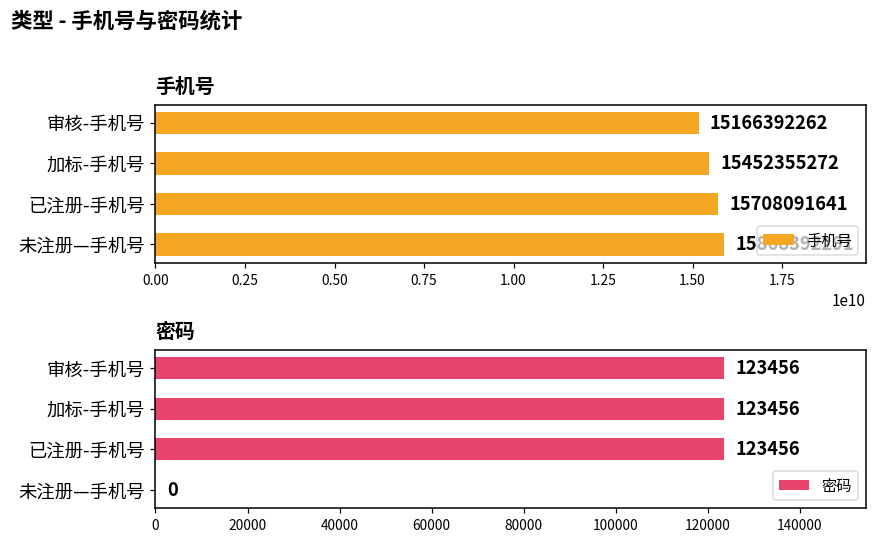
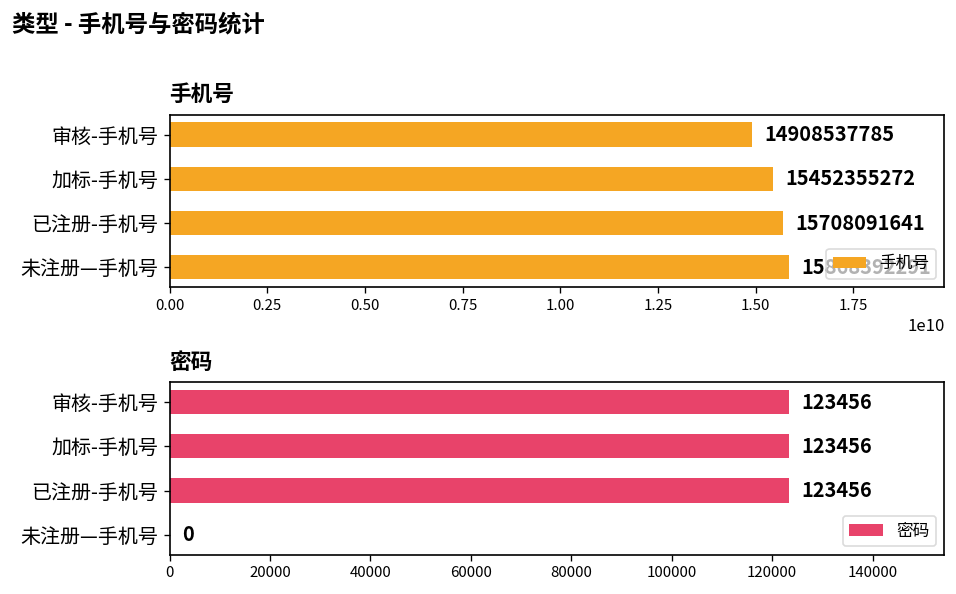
  {
    "手机号": {
-     "审核-手机号": 15166392262,
+     "审核-手机号": 14908537785,
      "加标-手机号": 15452355272,
      "已注册-手机号": 15708091641
    },
    "密码": {
      "审核-手机号": 123456,
      "加标-手机号": 123456,
      "已注册-手机号": 123456,
      "未注册—手机号": 0
    }
  }
